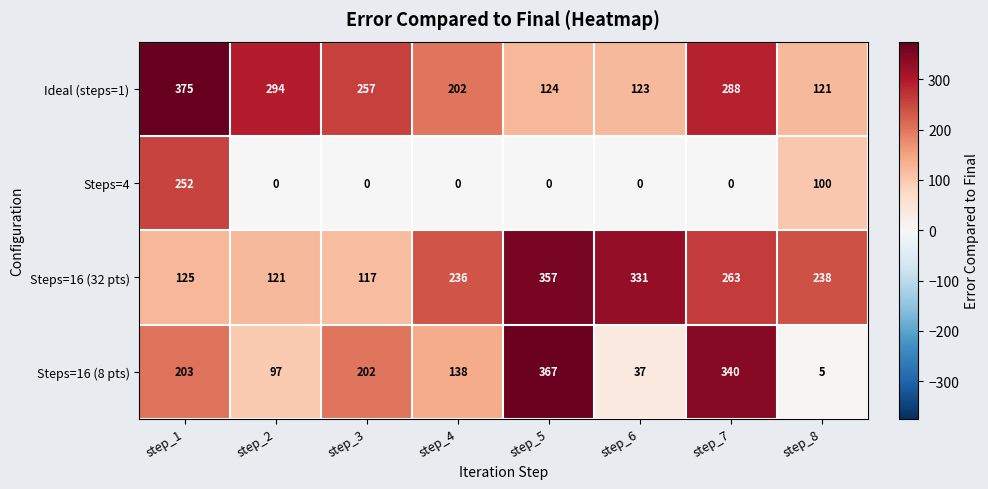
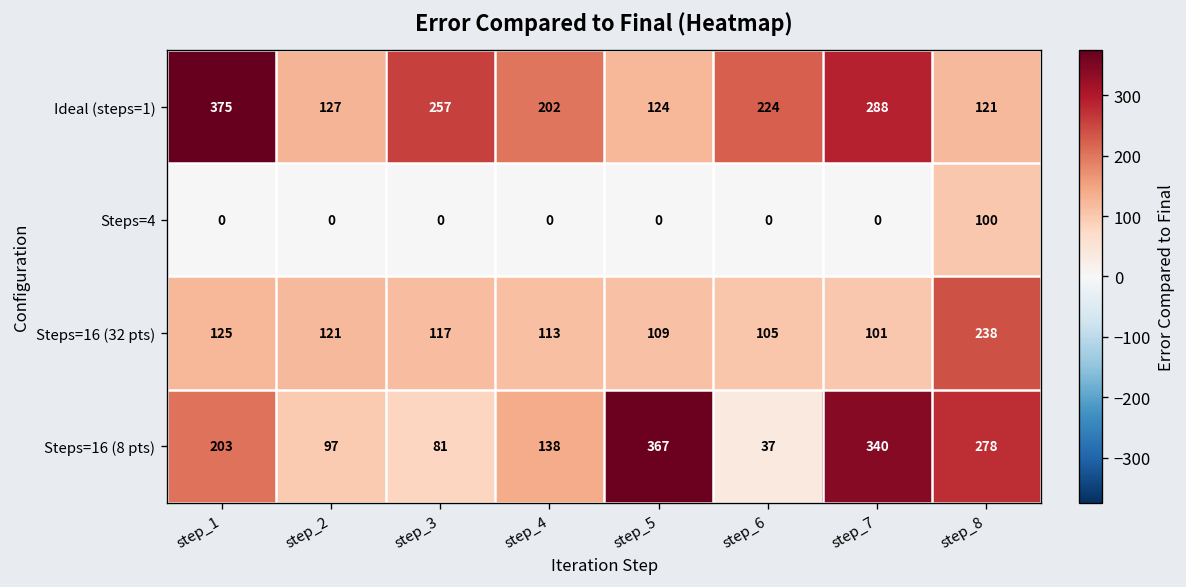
  {
    "Ideal (steps=1)": {
      "step_1": 375,
-     "step_2": 294,
+     "step_2": 127,
      "step_3": 257,
      "step_4": 202,
      "step_5": 124,
-     "step_6": 123,
+     "step_6": 224,
      "step_7": 288,
      "step_8": 121
    },
    "Steps=4": {
-     "step_1": 252,
+     "step_1": 0,
      "step_2": 0,
      "step_3": 0,
      "step_4": 0,
      "step_5": 0,
      "step_6": 0,
      "step_7": 0,
      "step_8": 100
    },
    "Steps=16 (32 pts)": {
      "step_1": 125,
      "step_2": 121,
      "step_3": 117,
-     "step_4": 236,
-     "step_5": 357,
-     "step_6": 331,
-     "step_7": 263,
+     "step_4": 113,
+     "step_5": 109,
+     "step_6": 105,
+     "step_7": 101,
      "step_8": 238
    },
    "Steps=16 (8 pts)": {
      "step_1": 203,
      "step_2": 97,
-     "step_3": 202,
+     "step_3": 81,
      "step_4": 138,
      "step_5": 367,
      "step_6": 37,
      "step_7": 340,
-     "step_8": 5
+     "step_8": 278
    }
  }
